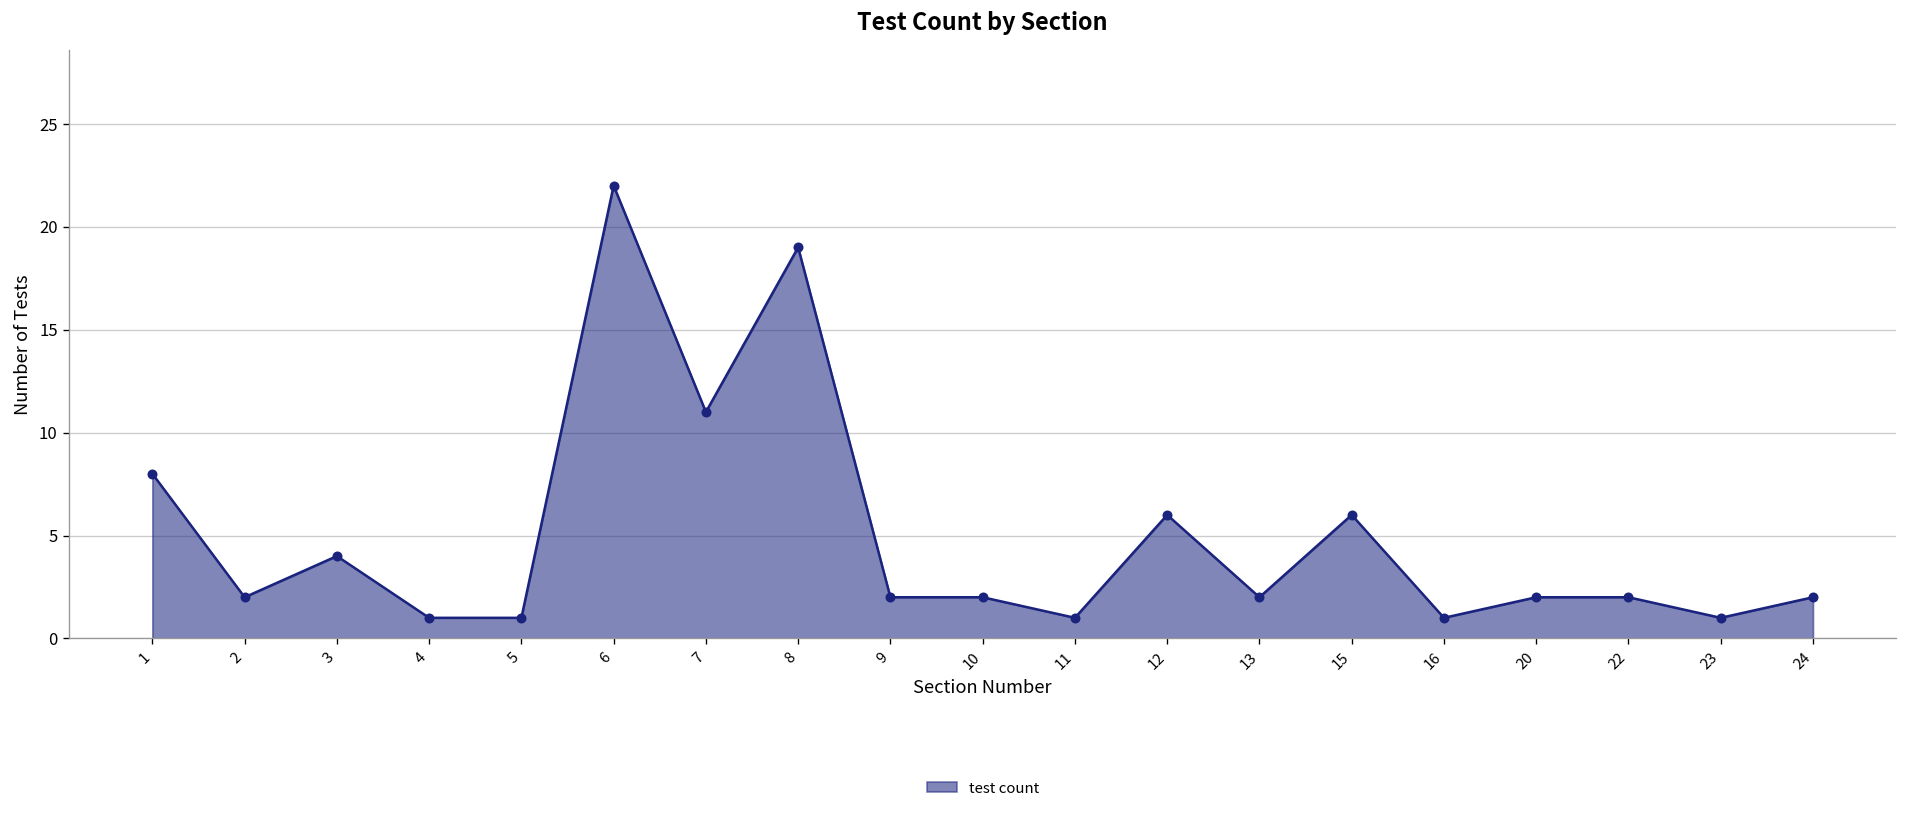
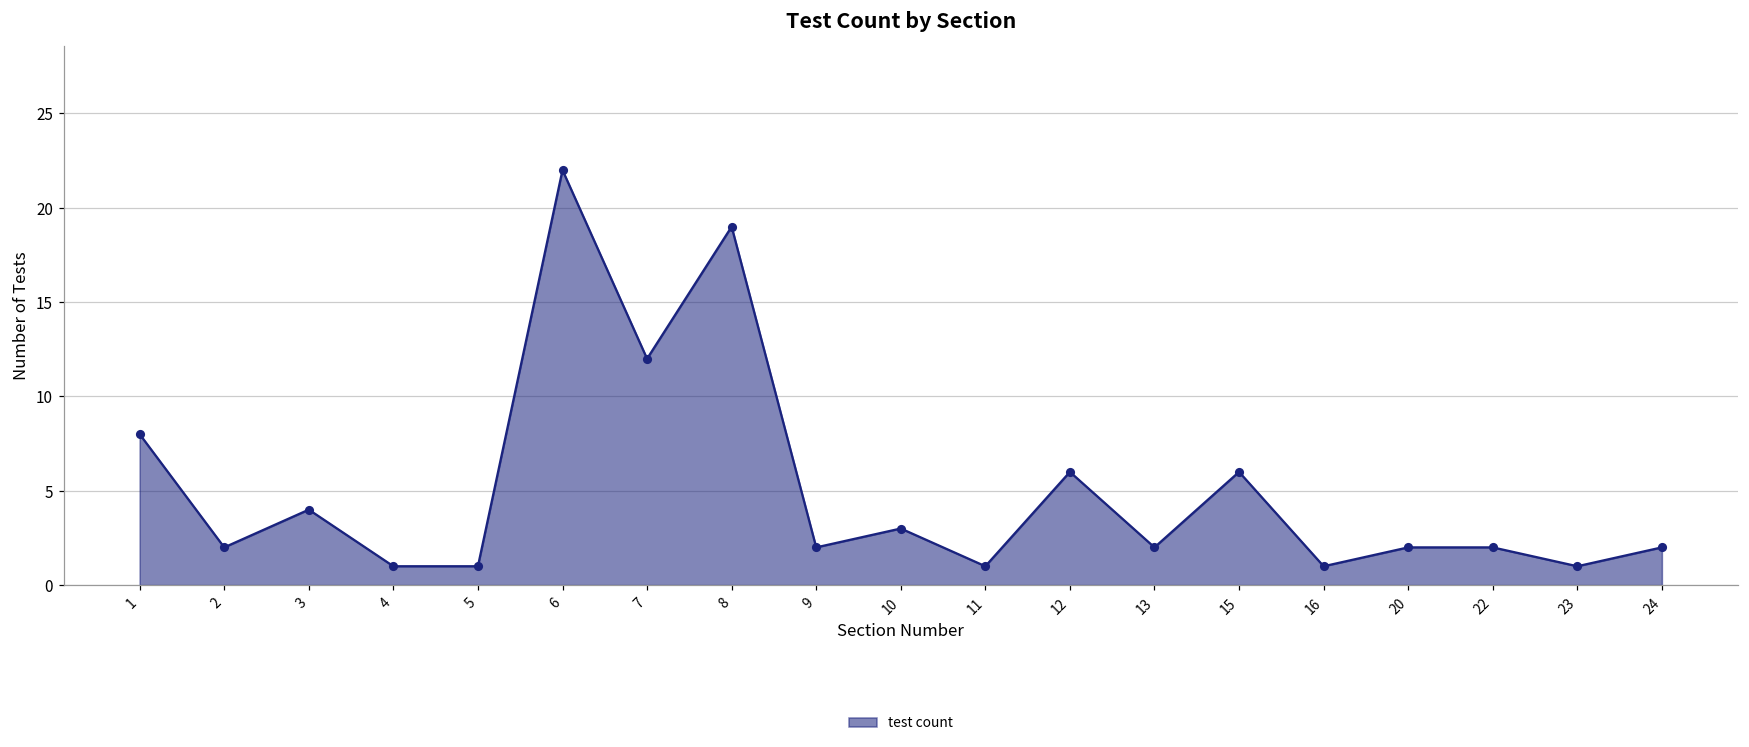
  {
    "1": 8,
    "2": 2,
    "3": 4,
    "4": 1,
    "5": 1,
    "6": 22,
-   "7": 11,
+   "7": 12,
    "8": 19,
    "9": 2,
-   "10": 2,
+   "10": 3,
    "11": 1,
    "12": 6,
    "13": 2,
    "15": 6,
    "16": 1,
    "20": 2,
    "22": 2,
    "23": 1,
    "24": 2
  }
